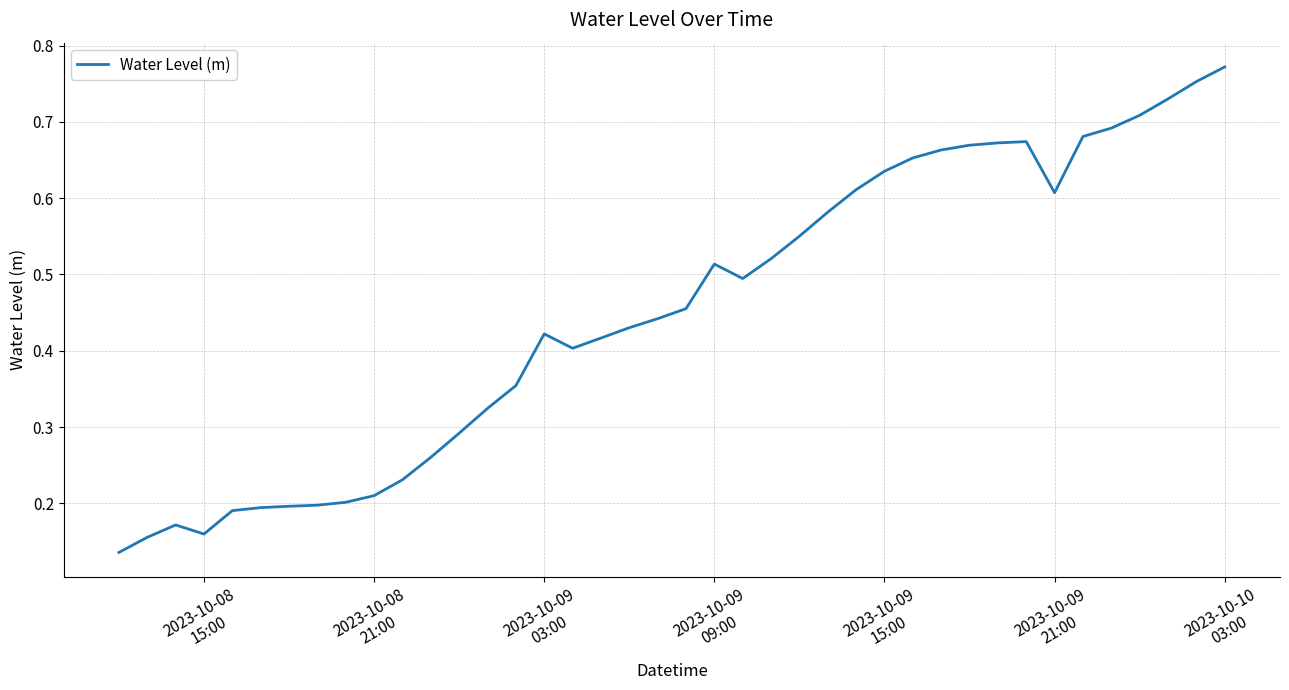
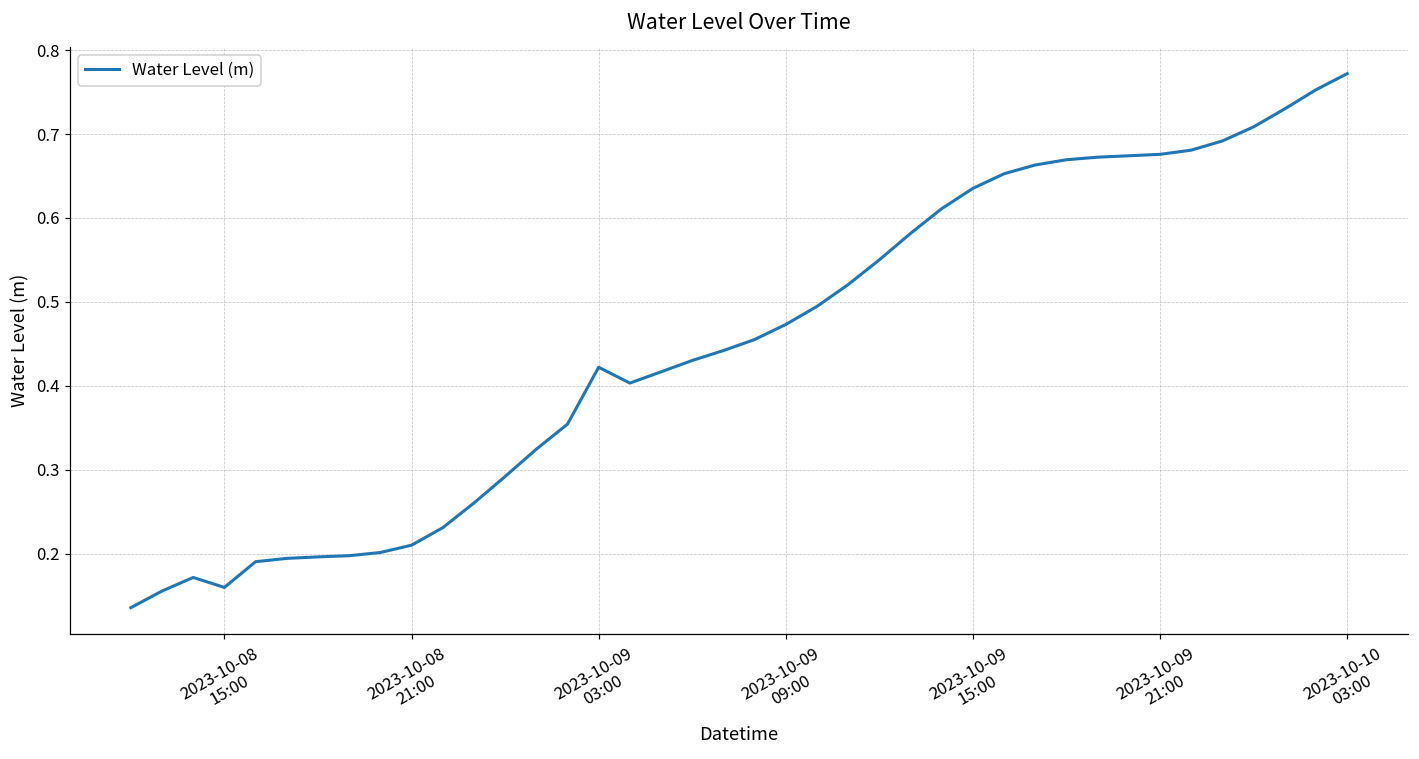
  {
    "2023-10-08 15:00": 0.16,
    "2023-10-08 21:00": 0.21,
    "2023-10-09 03:00": 0.42,
-   "2023-10-09 09:00": 0.51,
+   "2023-10-09 09:00": 0.47,
    "2023-10-09 15:00": 0.64,
-   "2023-10-09 21:00": 0.61,
+   "2023-10-09 21:00": 0.68,
    "2023-10-10 03:00": 0.77
  }
